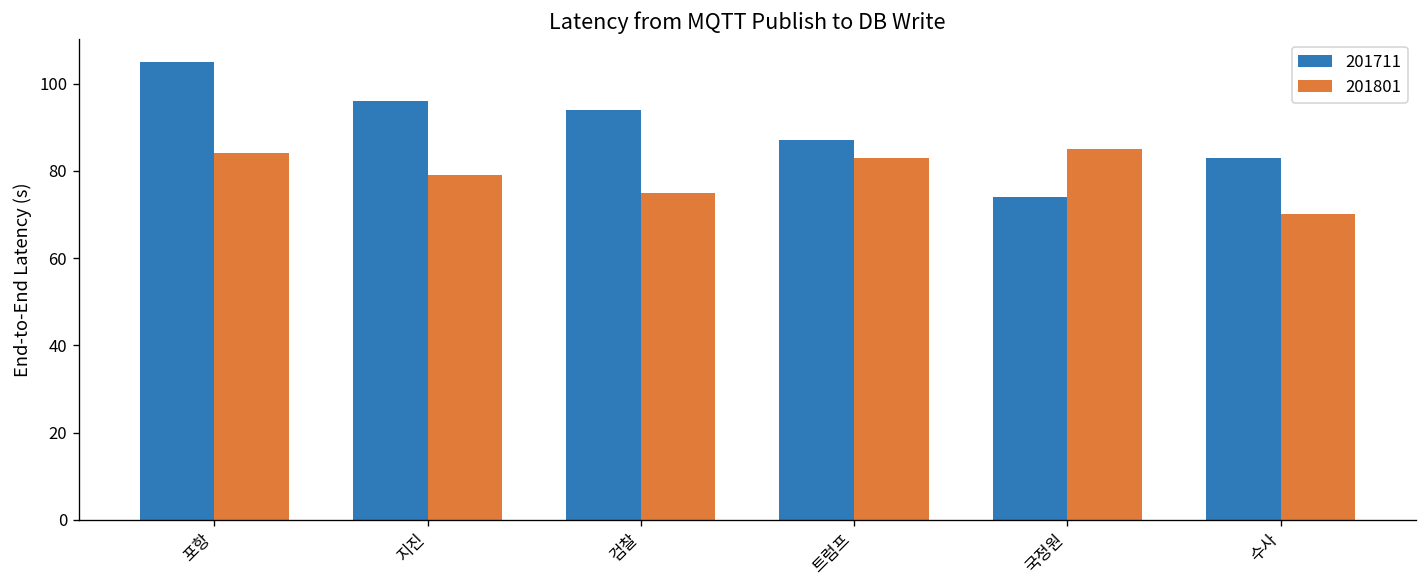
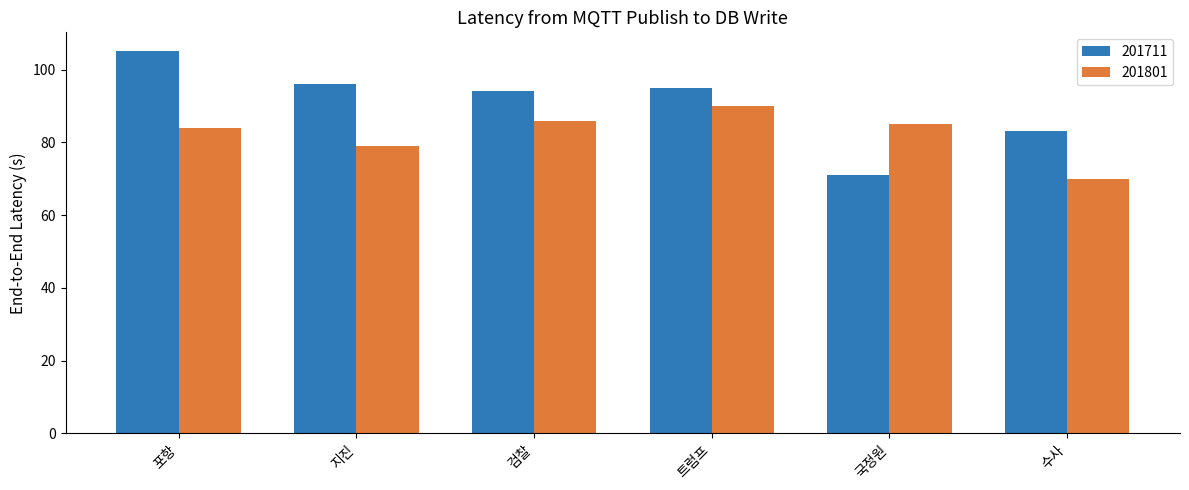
  {
    "201711": {
      "포항": 105,
      "지진": 96,
      "검찰": 94,
-     "트럼프": 87,
-     "국정원": 74,
+     "트럼프": 95,
+     "국정원": 71,
      "수사": 83
    },
    "201801": {
      "포항": 84,
      "지진": 79,
-     "검찰": 75,
-     "트럼프": 83,
+     "검찰": 86,
+     "트럼프": 90,
      "국정원": 85,
      "수사": 70
    }
  }
